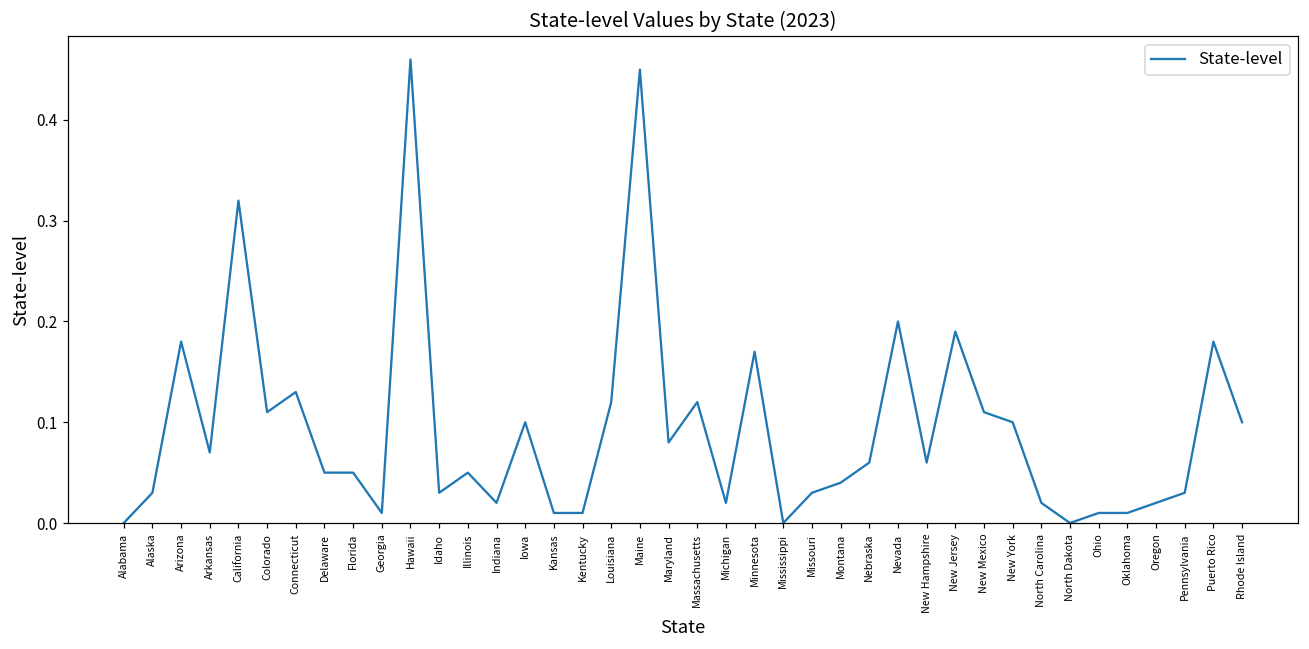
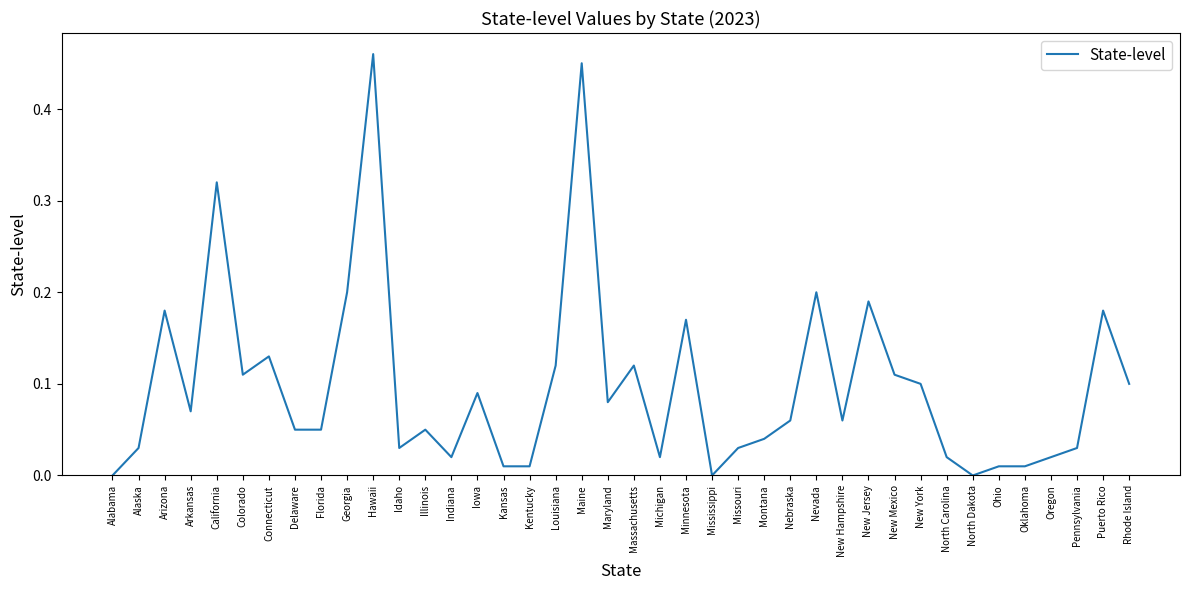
  {
    "Alabama": 0.00,
    "Alaska": 0.03,
    "Arizona": 0.18,
    "Arkansas": 0.07,
    "California": 0.32,
    "Colorado": 0.11,
    "Connecticut": 0.13,
    "Delaware": 0.05,
    "Florida": 0.05,
-   "Georgia": 0.01,
+   "Georgia": 0.20,
    "Hawaii": 0.46,
    "Idaho": 0.03,
    "Illinois": 0.05,
    "Indiana": 0.02,
-   "Iowa": 0.10,
+   "Iowa": 0.09,
    "Kansas": 0.01,
    "Kentucky": 0.01,
    "Louisiana": 0.12,
    "Maine": 0.45,
    "Maryland": 0.08,
    "Massachusetts": 0.12,
    "Michigan": 0.02,
    "Minnesota": 0.17,
    "Mississippi": 0.00,
    "Missouri": 0.03,
    "Montana": 0.04,
    "Nebraska": 0.06,
    "Nevada": 0.20,
    "New Hampshire": 0.06,
    "New Jersey": 0.19,
    "New Mexico": 0.11,
    "New York": 0.10,
    "North Carolina": 0.02,
    "North Dakota": 0.00,
    "Ohio": 0.01,
    "Oklahoma": 0.01,
    "Oregon": 0.02,
    "Pennsylvania": 0.03,
    "Puerto Rico": 0.18,
    "Rhode Island": 0.10
  }
